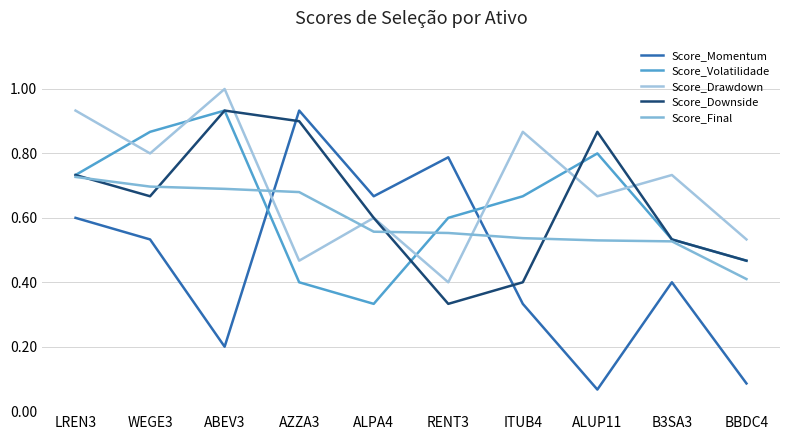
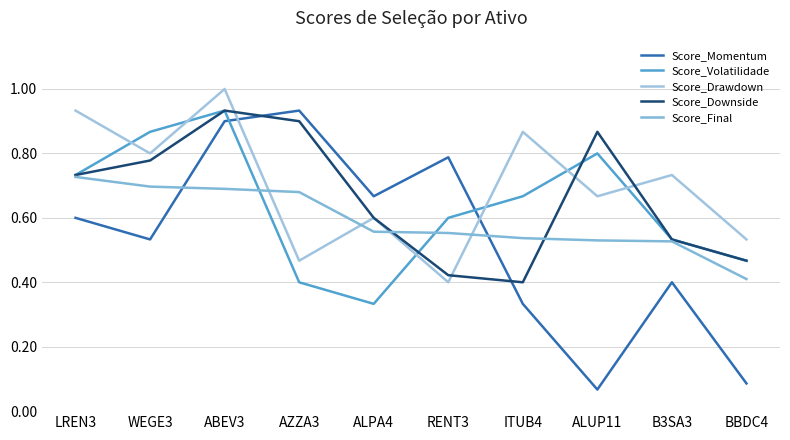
  {
    "Score_Momentum": {
      "LREN3": 0.6,
      "WEGE3": 0.53,
-     "ABEV3": 0.2,
+     "ABEV3": 0.9,
      "AZZA3": 0.93,
      "ALPA4": 0.67,
      "RENT3": 0.79,
      "ITUB4": 0.33,
      "ALUP11": 0.07,
      "B3SA3": 0.4,
      "BBDC4": 0.09
    },
    "Score_Downside": {
-     "WEGE3": 0.67,
+     "WEGE3": 0.78,
      "AZZA3": 0.90,
-     "RENT3": 0.33,
+     "RENT3": 0.42,
      "ITUB4": 0.40,
      "ALUP11": 0.87
    }
  }
